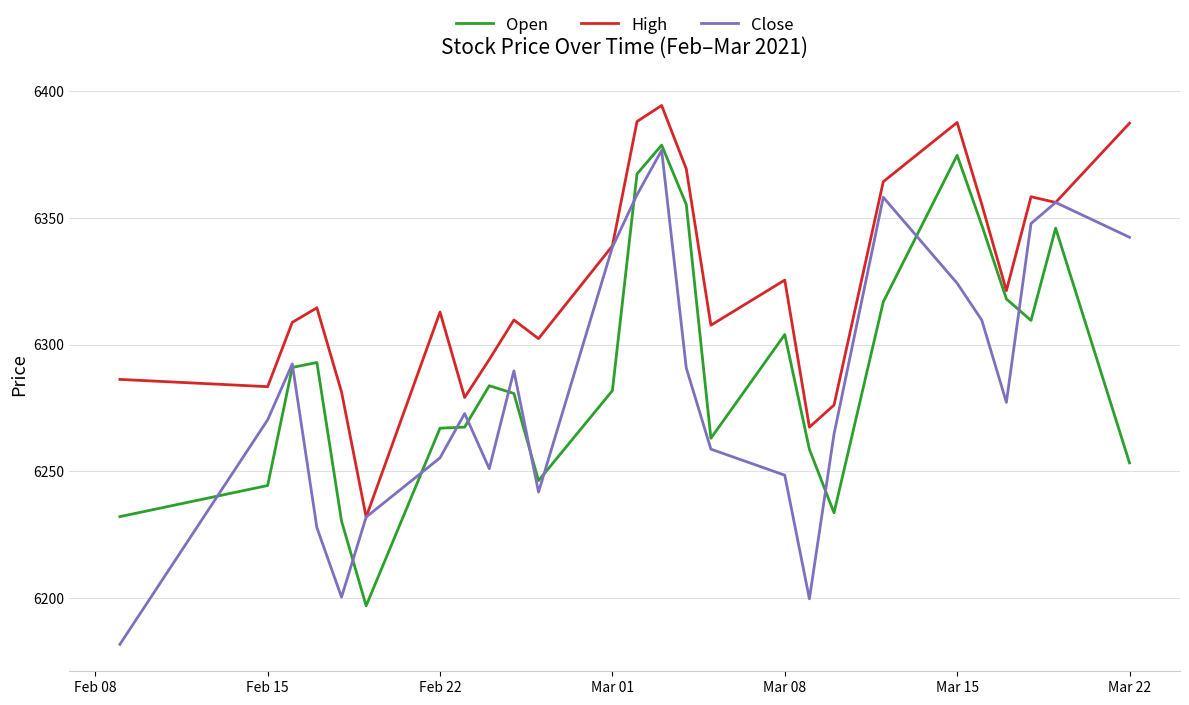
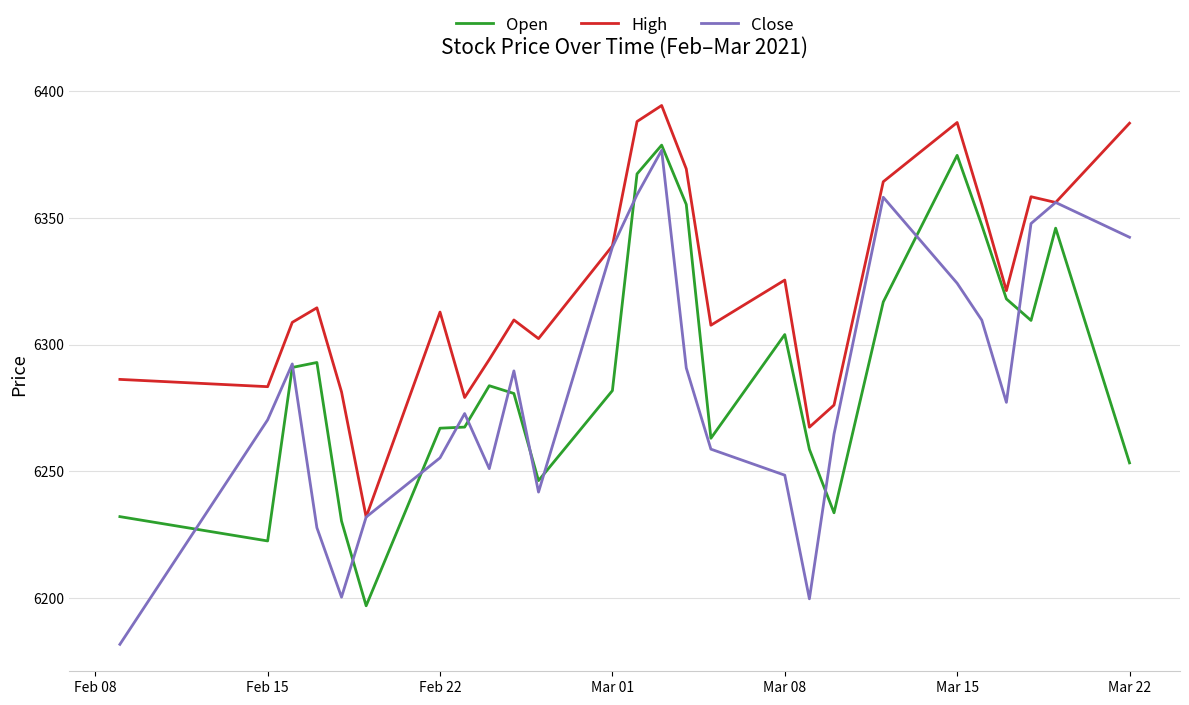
  {
    "Open": {
-     "Feb 15": 6244,
+     "Feb 15": 6222,
      "Feb 22": 6267,
      "Mar 01": 6282,
      "Mar 08": 6304,
      "Mar 15": 6375,
      "Mar 22": 6253
    },
    "High": {
      "Feb 15": 6283,
      "Feb 22": 6313,
      "Mar 08": 6326,
      "Mar 15": 6388,
      "Mar 22": 6387
    },
    "Close": {
      "Feb 15": 6270,
      "Feb 22": 6255,
      "Mar 08": 6248,
      "Mar 15": 6324,
      "Mar 22": 6342
    }
  }
